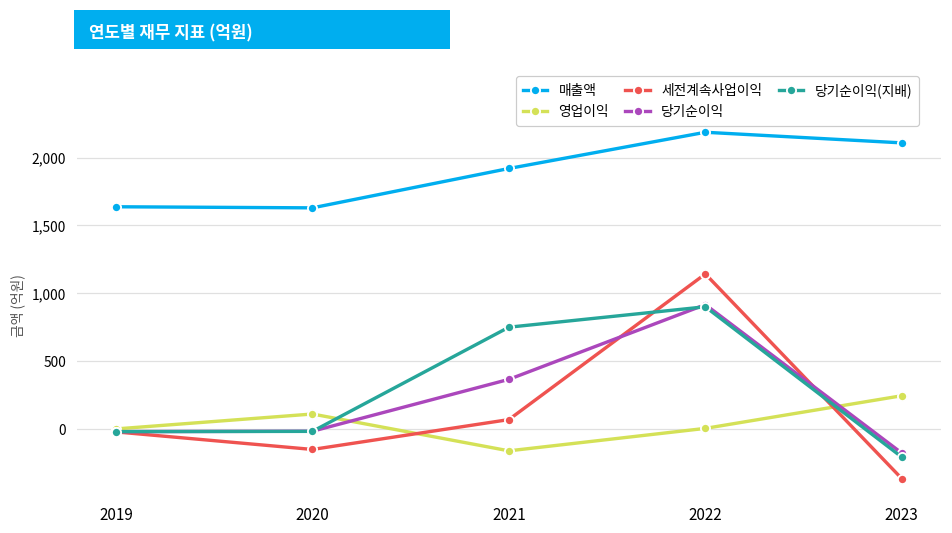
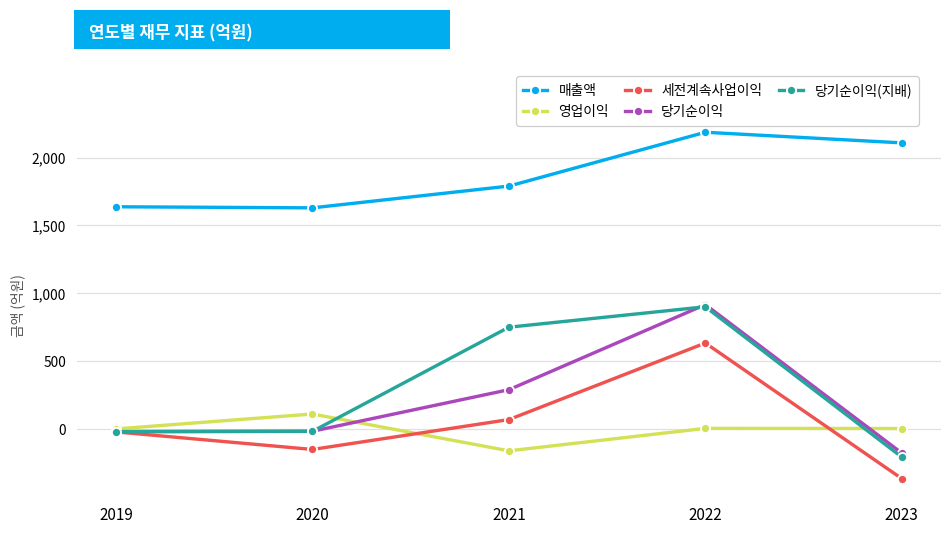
  {
    "매출액": {
      "2019": "1,640",
      "2020": "1,630",
-     "2021": "1,920",
+     "2021": "1,790",
      "2022": "2,190",
      "2023": "2,110"
    },
    "영업이익": {
      "2020": "110",
      "2021": "-160",
      "2022": "10",
-     "2023": "250"
+     "2023": "0"
    },
    "세전계속사업이익": {
      "2020": "-150",
      "2021": "70",
-     "2022": "1,140",
+     "2022": "630",
      "2023": "-370"
    },
    "당기순이익": {
-     "2021": "370",
+     "2021": "290",
      "2023": "-180"
    },
    "당기순이익(지배)": {
      "2021": "750",
      "2023": "-210"
    }
  }
